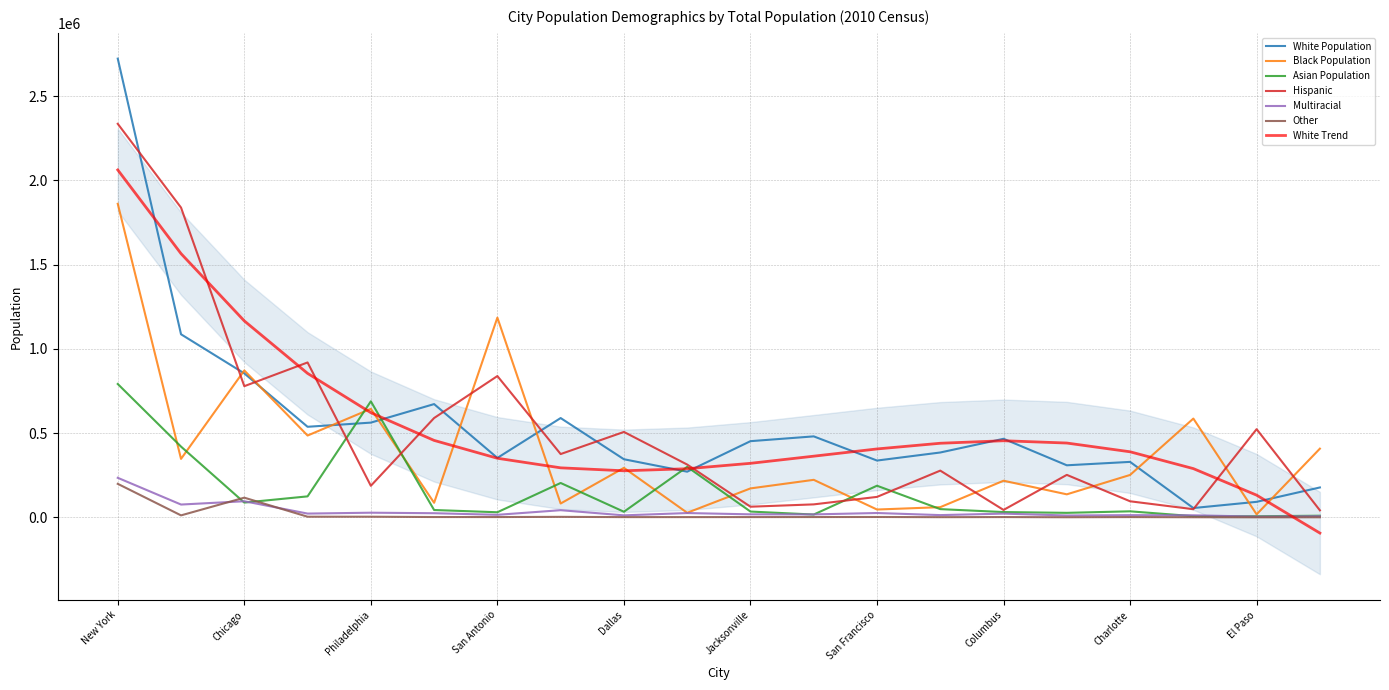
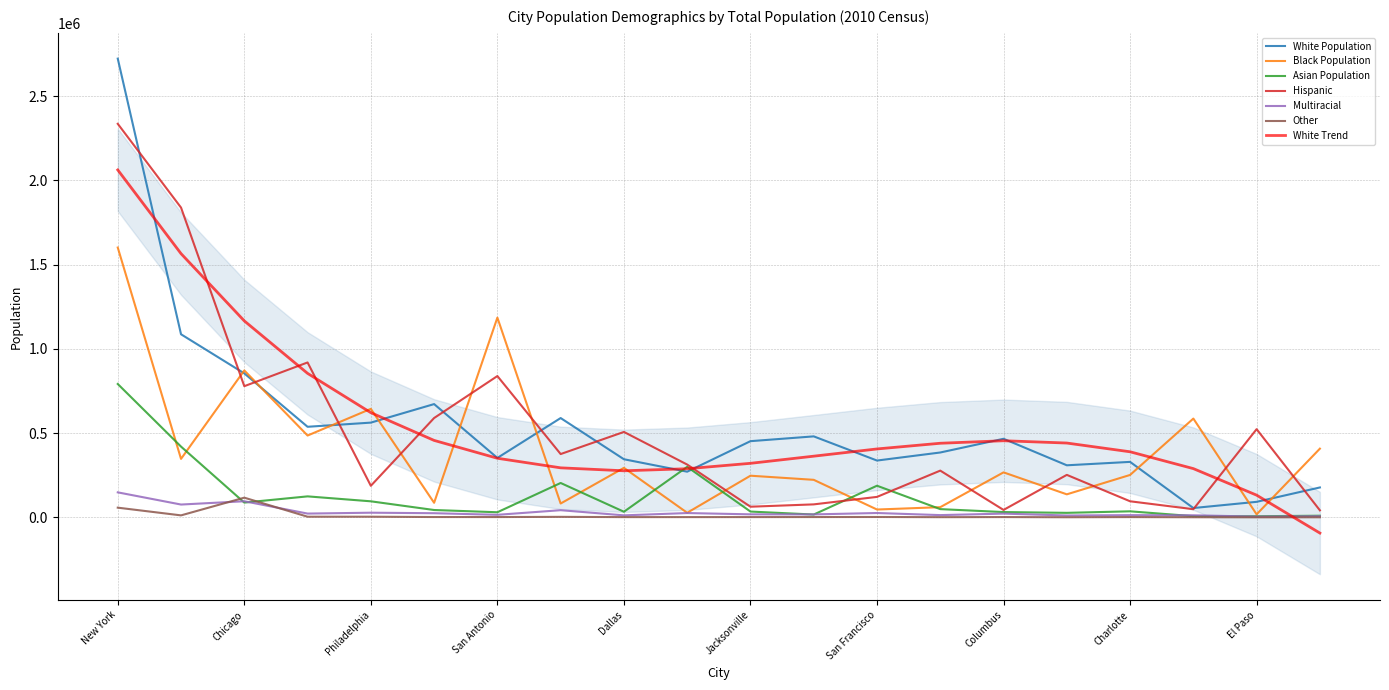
  {
    "Black Population": {
-     "New York": 1860000,
+     "New York": 1600000,
      "Chicago": 870000,
      "Philadelphia": 640000,
      "San Antonio": 1190000,
      "Dallas": 290000,
-     "Jacksonville": 170000,
+     "Jacksonville": 250000,
      "San Francisco": 50000,
-     "Columbus": 220000,
+     "Columbus": 270000,
      "Charlotte": 250000
    },
    "Asian Population": {
      "New York": 790000,
-     "Philadelphia": 690000,
+     "Philadelphia": 100000,
      "Dallas": 30000,
      "Jacksonville": 30000,
      "San Francisco": 190000,
      "Charlotte": 40000
    },
    "Multiracial": {
-     "New York": 230000,
+     "New York": 150000,
      "Philadelphia": 30000,
      "Jacksonville": 20000,
      "San Francisco": 30000
    },
    "Other": {
-     "New York": 200000,
+     "New York": 60000,
      "Chicago": 120000,
      "Philadelphia": 0,
      "Jacksonville": 0,
      "San Francisco": 0,
      "Columbus": 0
    }
  }
